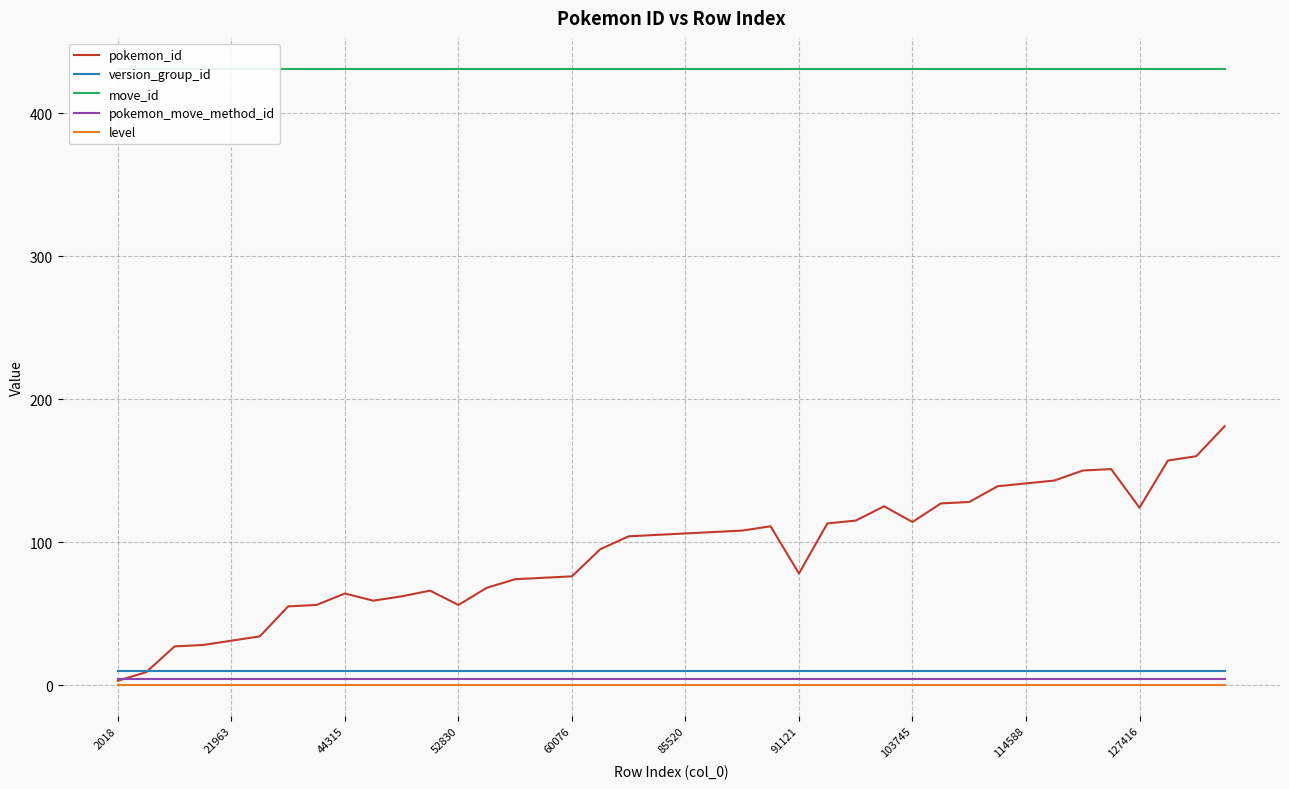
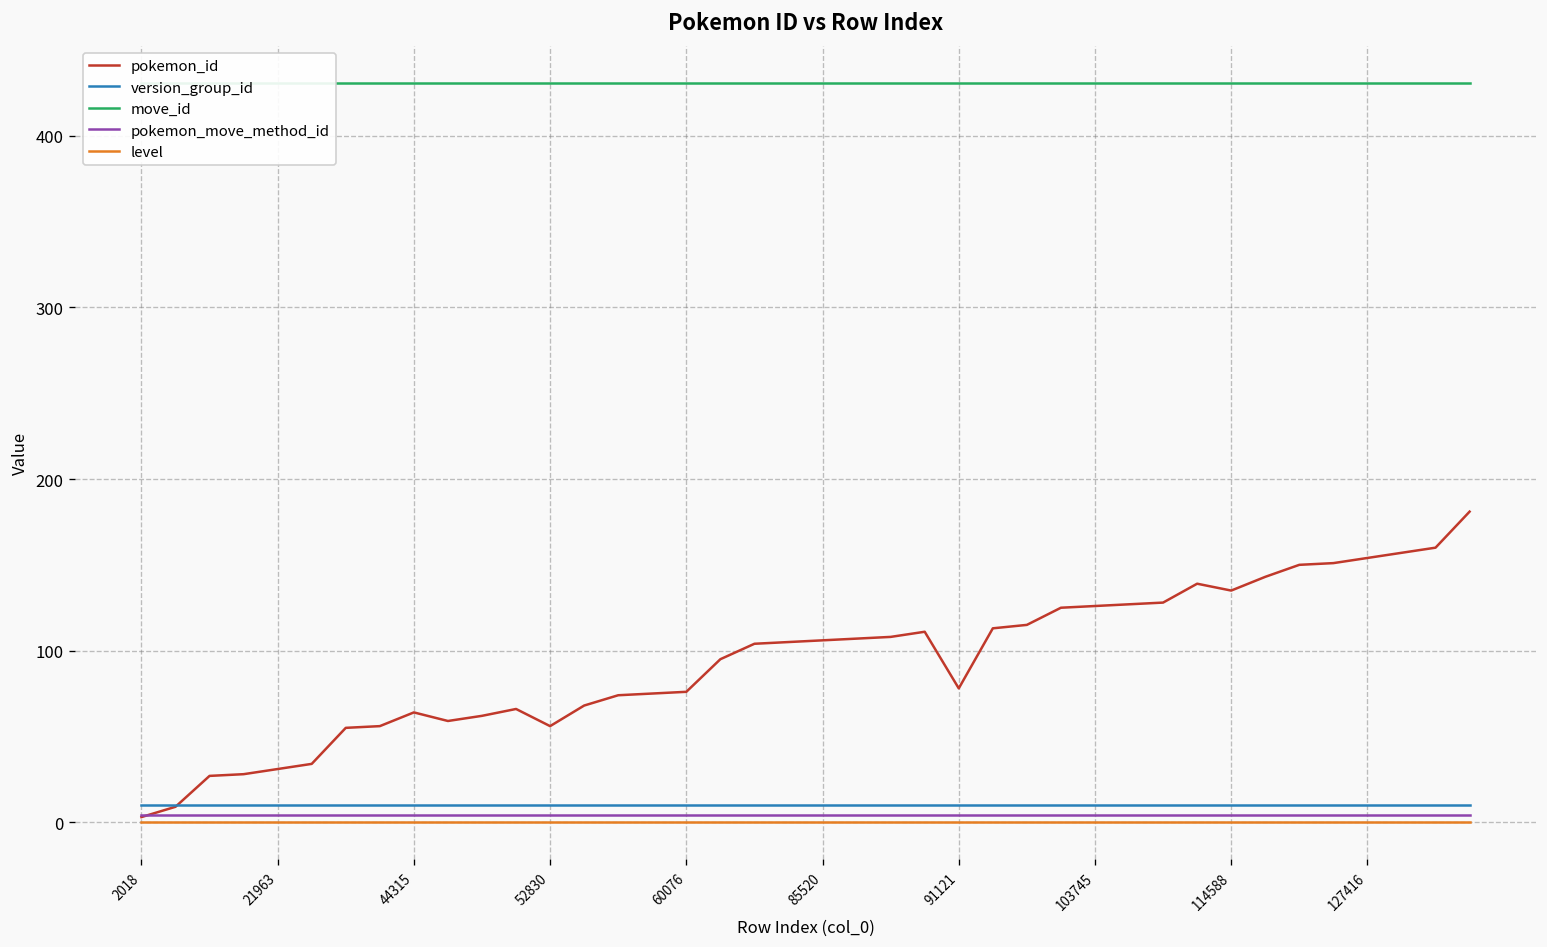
  {
    "pokemon_id": {
      "21963": 31,
      "44315": 64,
      "52830": 56,
      "60076": 76,
      "85520": 106,
      "91121": 78,
-     "103745": 114,
-     "114588": 141,
-     "127416": 124
+     "103745": 126,
+     "114588": 135,
+     "127416": 154
    },
    "version_group_id": {
      "2018": 10,
      "21963": 10,
      "44315": 10,
      "52830": 10,
      "60076": 10,
      "85520": 10,
      "91121": 10,
      "103745": 10,
      "114588": 10,
      "127416": 10
    },
    "move_id": {
      "44315": 431,
      "52830": 431,
      "60076": 431,
      "85520": 431,
      "91121": 431,
      "103745": 431,
      "114588": 431,
      "127416": 431
    },
    "pokemon_move_method_id": {
      "21963": 4,
      "44315": 4,
      "52830": 4,
      "60076": 4,
      "85520": 4,
      "91121": 4,
      "103745": 4,
      "114588": 4,
      "127416": 4
    },
    "level": {
      "2018": 0,
      "21963": 0,
      "44315": 0,
      "52830": 0,
      "60076": 0,
      "85520": 0,
      "91121": 0,
      "103745": 0,
      "114588": 0,
      "127416": 0
    }
  }
